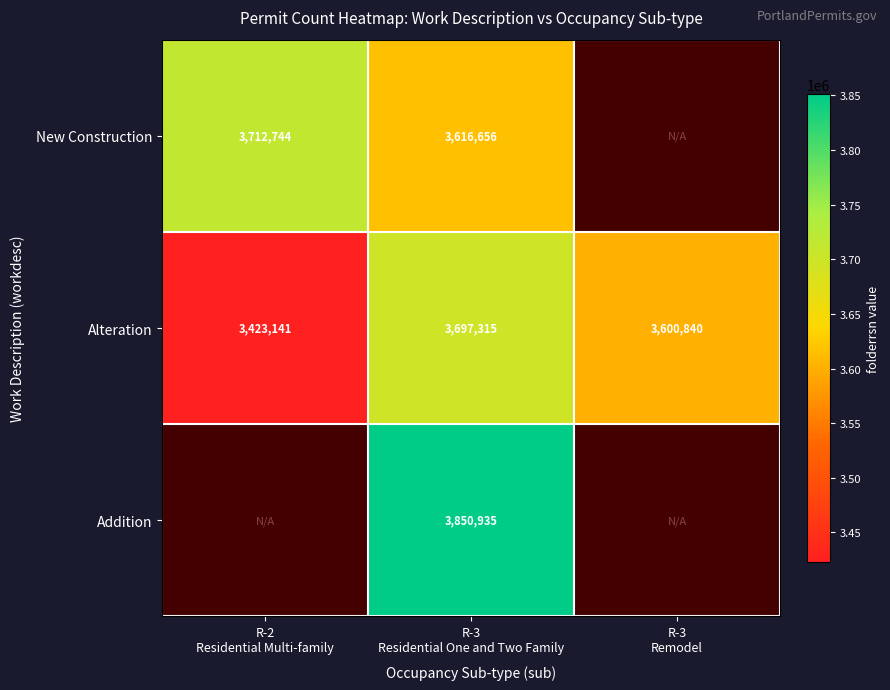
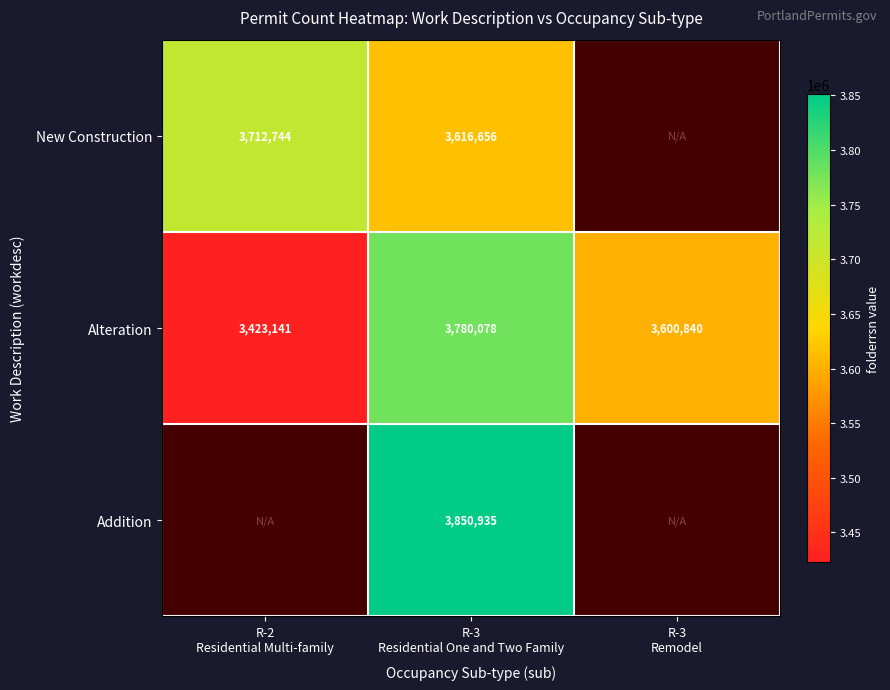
  {
    "New Construction": {
      "R-2 Residential Multi-family": "3,712,744",
      "R-3 Residential One and Two Family": "3,616,656"
    },
    "Alteration": {
      "R-2 Residential Multi-family": "3,423,141",
-     "R-3 Residential One and Two Family": "3,697,315",
+     "R-3 Residential One and Two Family": "3,780,078",
      "R-3 Remodel": "3,600,840"
    },
    "Addition": {
      "R-3 Residential One and Two Family": "3,850,935"
    }
  }
